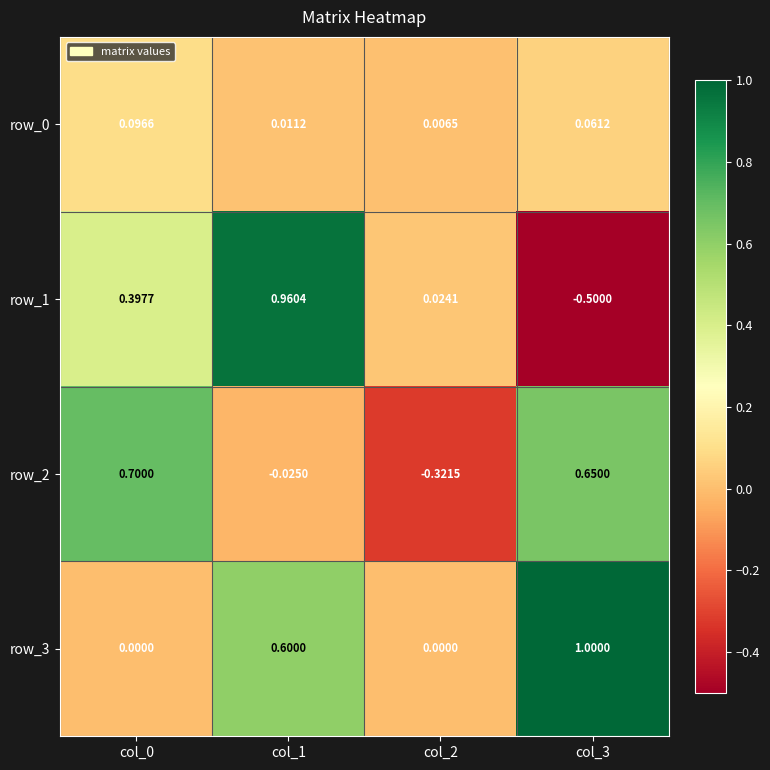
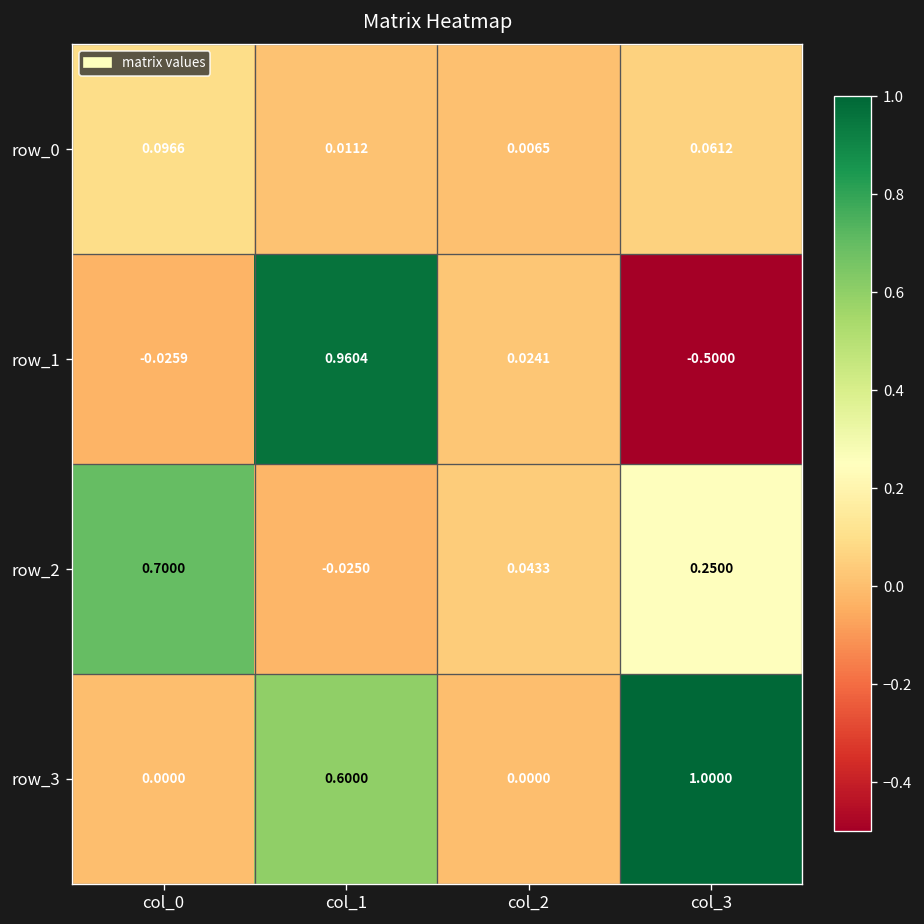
  {
    "row_0": {
      "col_0": 0.0966,
      "col_1": 0.0112,
      "col_2": 0.0065,
      "col_3": 0.0612
    },
    "row_1": {
-     "col_0": 0.3977,
+     "col_0": -0.0259,
      "col_1": 0.9604,
      "col_2": 0.0241,
      "col_3": -0.5000
    },
    "row_2": {
      "col_0": 0.7000,
      "col_1": -0.0250,
-     "col_2": -0.3215,
-     "col_3": 0.6500
+     "col_2": 0.0433,
+     "col_3": 0.2500
    },
    "row_3": {
      "col_0": 0.0000,
      "col_1": 0.6000,
      "col_2": 0.0000,
      "col_3": 1.0000
    }
  }
